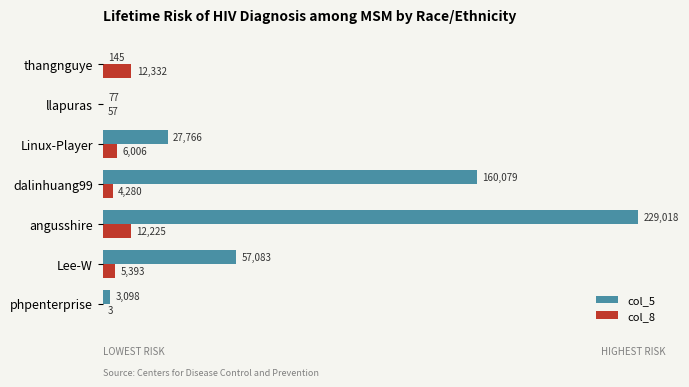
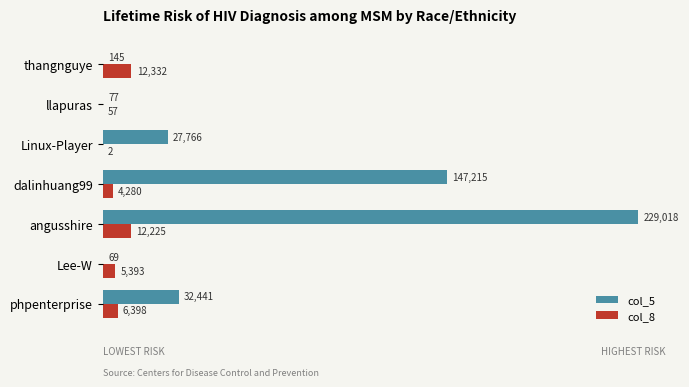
  {
    "col_5": {
      "thangnguye": "145",
      "llapuras": "77",
      "Linux-Player": "27,766",
-     "dalinhuang99": "160,079",
+     "dalinhuang99": "147,215",
      "angusshire": "229,018",
-     "Lee-W": "57,083",
-     "phpenterprise": "3,098"
+     "Lee-W": "69",
+     "phpenterprise": "32,441"
    },
    "col_8": {
      "thangnguye": "12,332",
      "llapuras": "57",
-     "Linux-Player": "6,006",
+     "Linux-Player": "2",
      "dalinhuang99": "4,280",
      "angusshire": "12,225",
      "Lee-W": "5,393",
-     "phpenterprise": "3"
+     "phpenterprise": "6,398"
    }
  }
